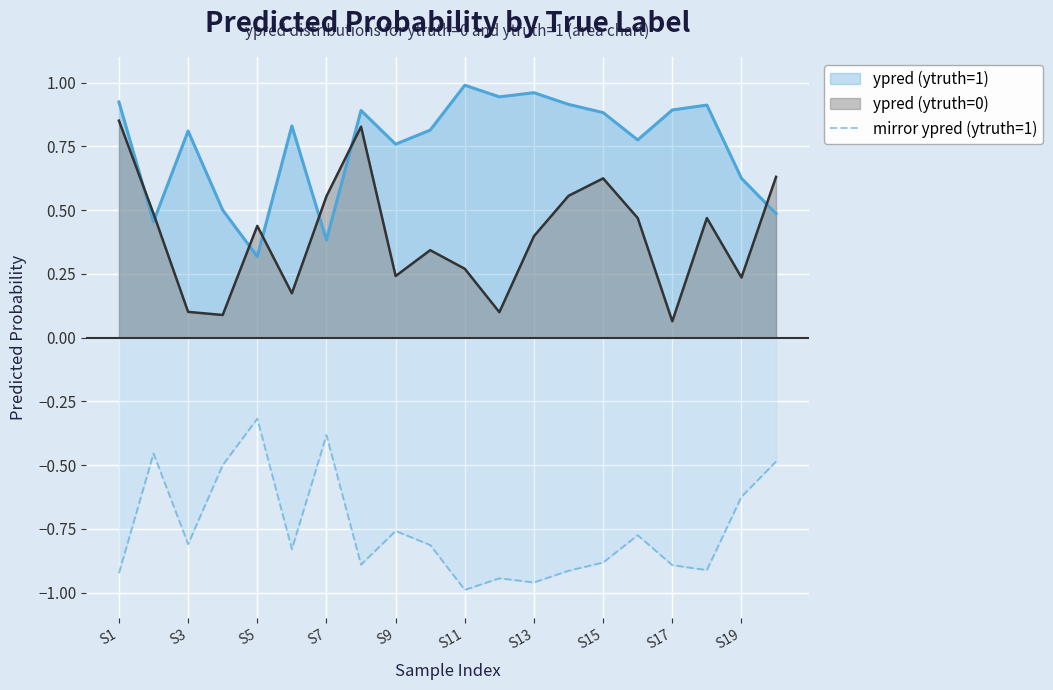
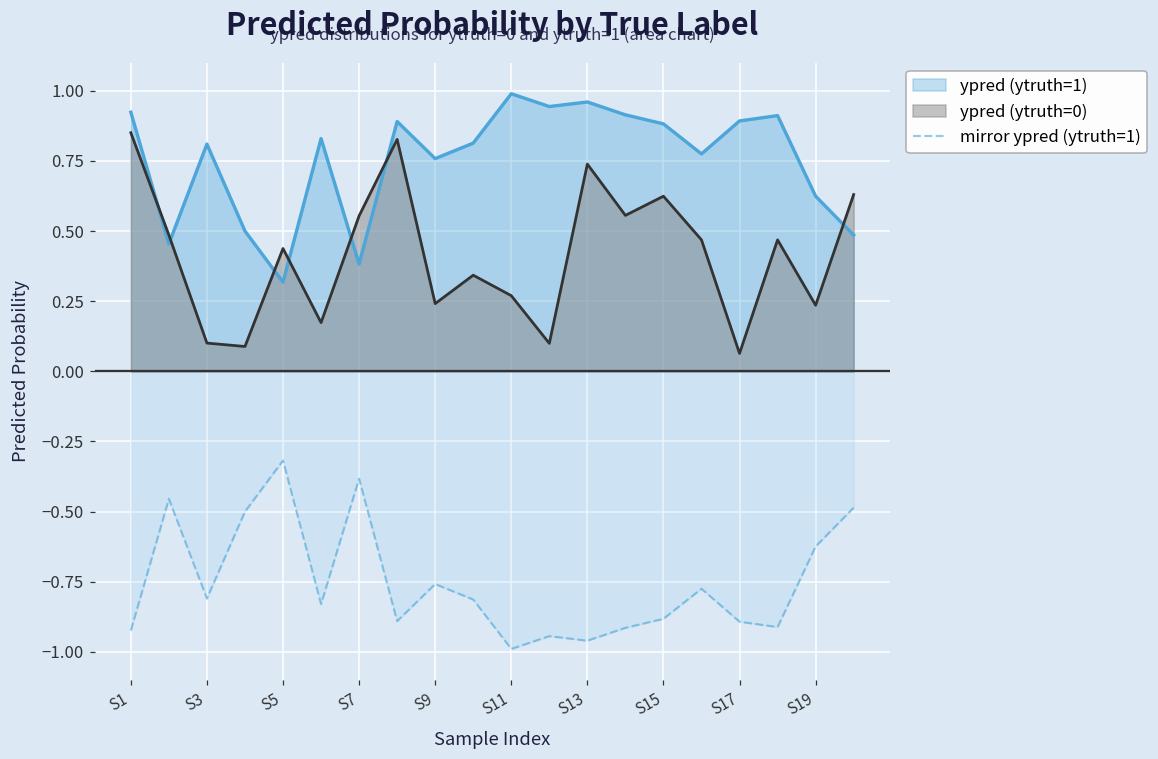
  {
    "ypred (ytruth=0)": {
      "S1": 0.85,
      "S3": 0.10,
      "S5": 0.44,
      "S7": 0.55,
      "S9": 0.24,
      "S11": 0.27,
-     "S13": 0.40,
+     "S13": 0.74,
      "S15": 0.62,
      "S17": 0.06,
      "S19": 0.24
    }
  }
